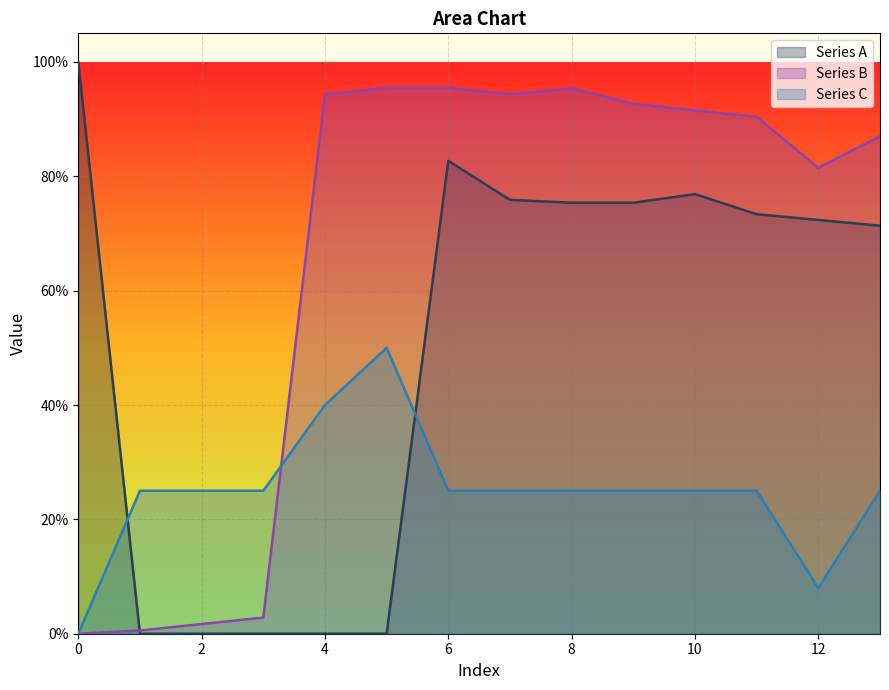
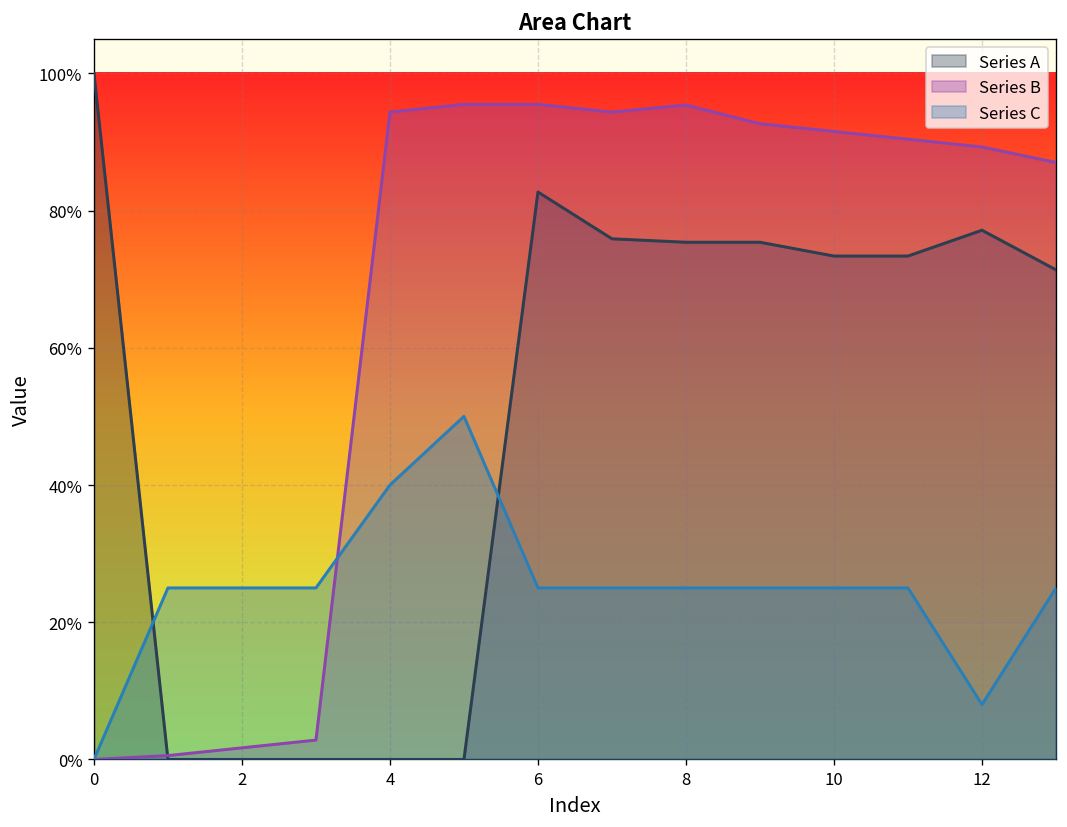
  {
    "Series A": {
      "0": "100%",
      "2": "0%",
      "4": "0%",
      "6": "83%",
      "8": "75%",
-     "10": "77%",
-     "12": "72%"
+     "10": "73%",
+     "12": "77%"
    },
    "Series B": {
      "2": "2%",
      "4": "94%",
      "6": "95%",
      "8": "95%",
      "10": "92%",
-     "12": "81%"
+     "12": "89%"
    },
    "Series C": {
      "2": "25%",
      "4": "40%",
      "6": "25%",
      "8": "25%",
      "10": "25%",
      "12": "8%"
    }
  }
